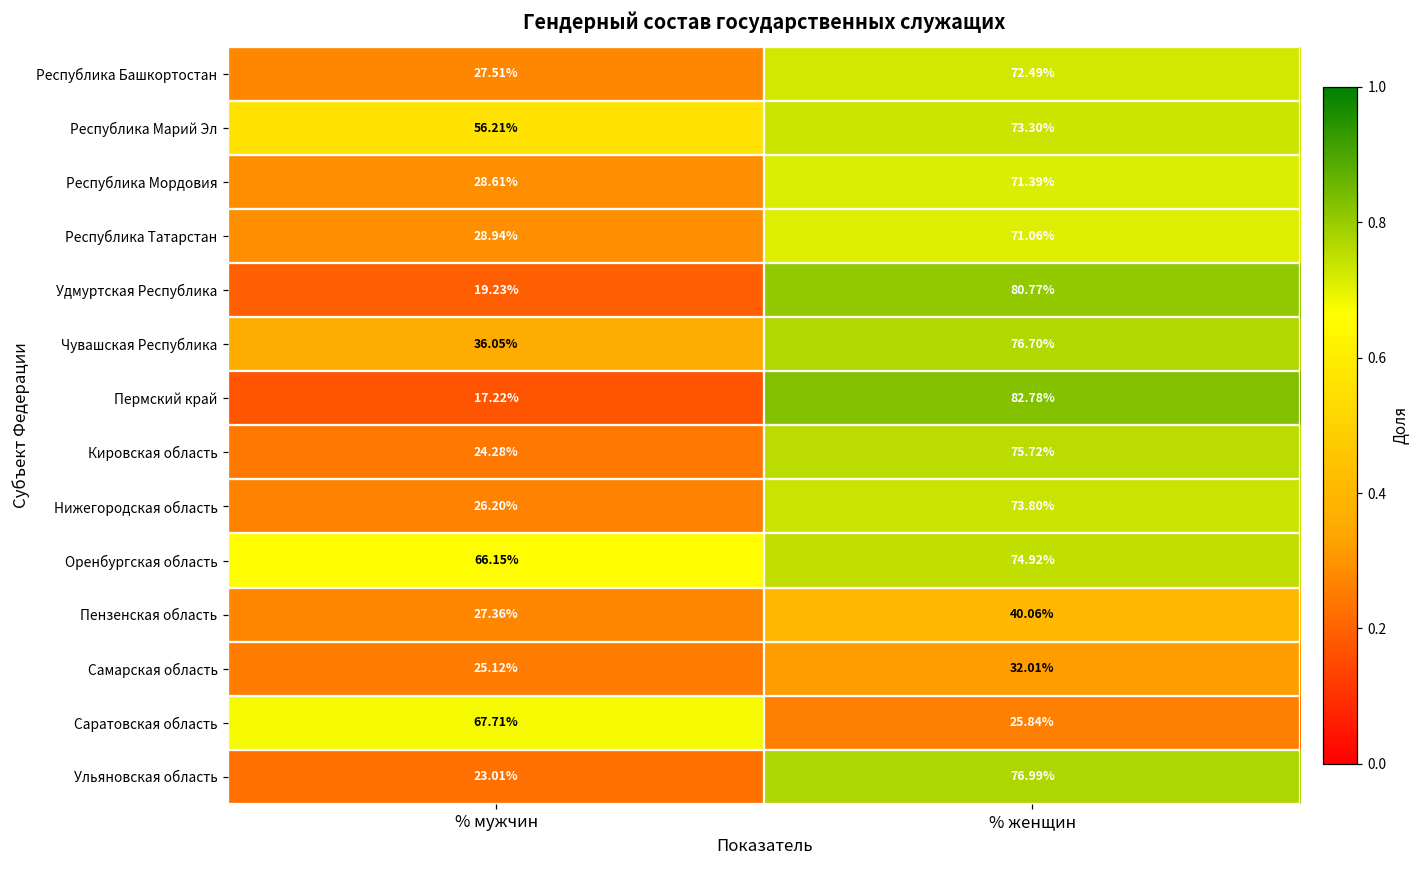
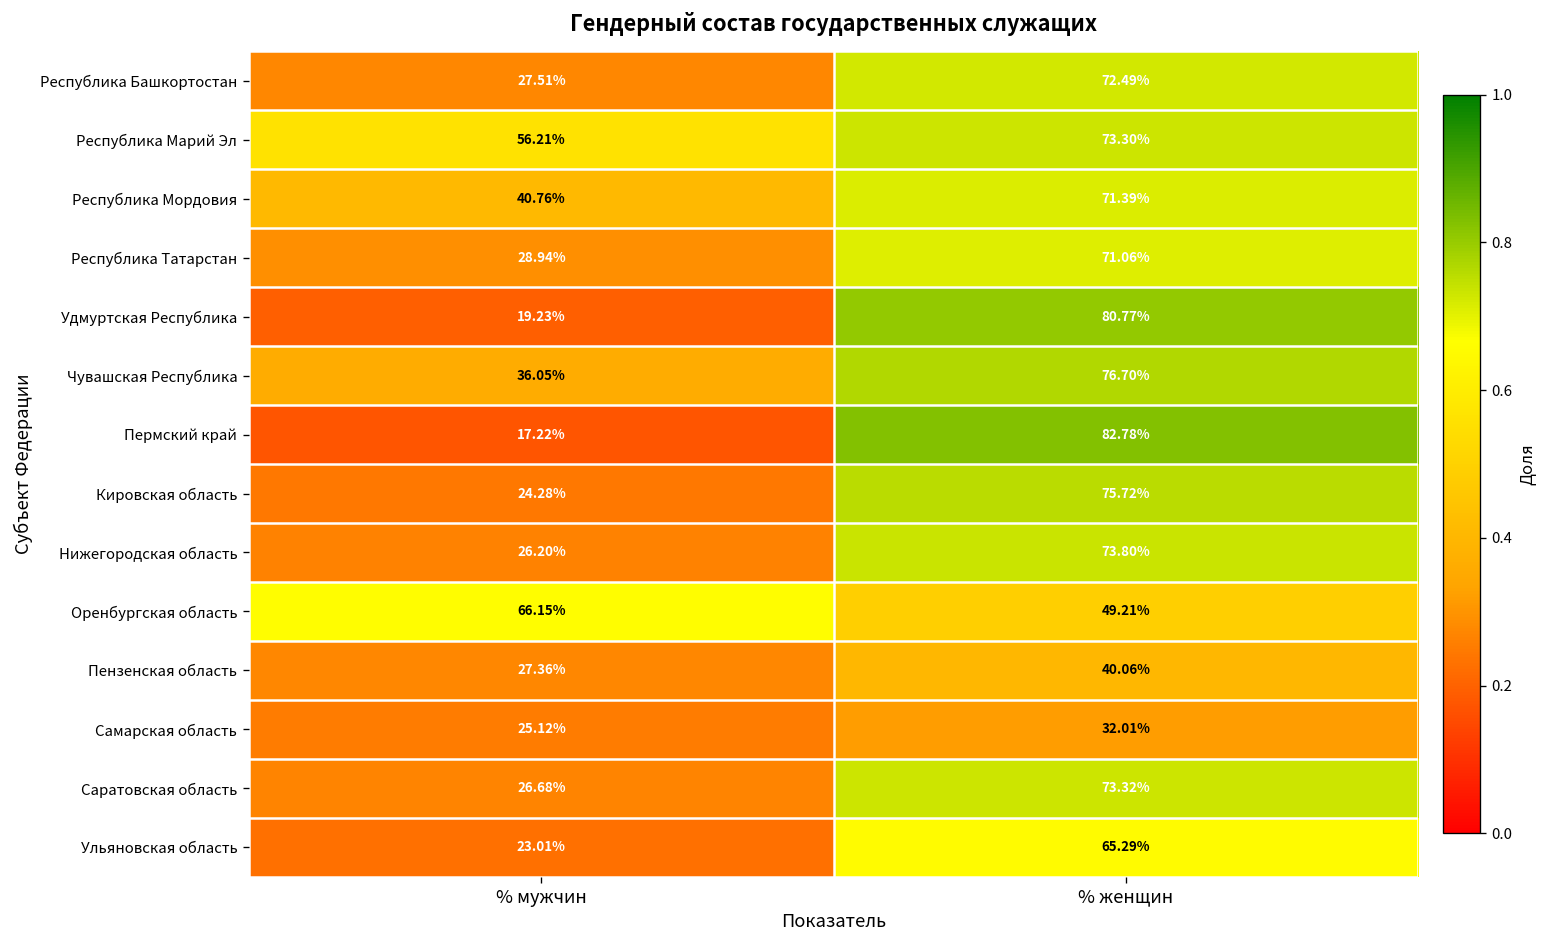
  {
    "Республика Башкортостан": {
      "% мужчин": "27.51%",
      "% женщин": "72.49%"
    },
    "Республика Марий Эл": {
      "% мужчин": "56.21%",
      "% женщин": "73.30%"
    },
    "Республика Мордовия": {
-     "% мужчин": "28.61%",
+     "% мужчин": "40.76%",
      "% женщин": "71.39%"
    },
    "Республика Татарстан": {
      "% мужчин": "28.94%",
      "% женщин": "71.06%"
    },
    "Удмуртская Республика": {
      "% мужчин": "19.23%",
      "% женщин": "80.77%"
    },
    "Чувашская Республика": {
      "% мужчин": "36.05%",
      "% женщин": "76.70%"
    },
    "Пермский край": {
      "% мужчин": "17.22%",
      "% женщин": "82.78%"
    },
    "Кировская область": {
      "% мужчин": "24.28%",
      "% женщин": "75.72%"
    },
    "Нижегородская область": {
      "% мужчин": "26.20%",
      "% женщин": "73.80%"
    },
    "Оренбургская область": {
      "% мужчин": "66.15%",
-     "% женщин": "74.92%"
+     "% женщин": "49.21%"
    },
    "Пензенская область": {
      "% мужчин": "27.36%",
      "% женщин": "40.06%"
    },
    "Самарская область": {
      "% мужчин": "25.12%",
      "% женщин": "32.01%"
    },
    "Саратовская область": {
-     "% мужчин": "67.71%",
-     "% женщин": "25.84%"
+     "% мужчин": "26.68%",
+     "% женщин": "73.32%"
    },
    "Ульяновская область": {
      "% мужчин": "23.01%",
-     "% женщин": "76.99%"
+     "% женщин": "65.29%"
    }
  }
